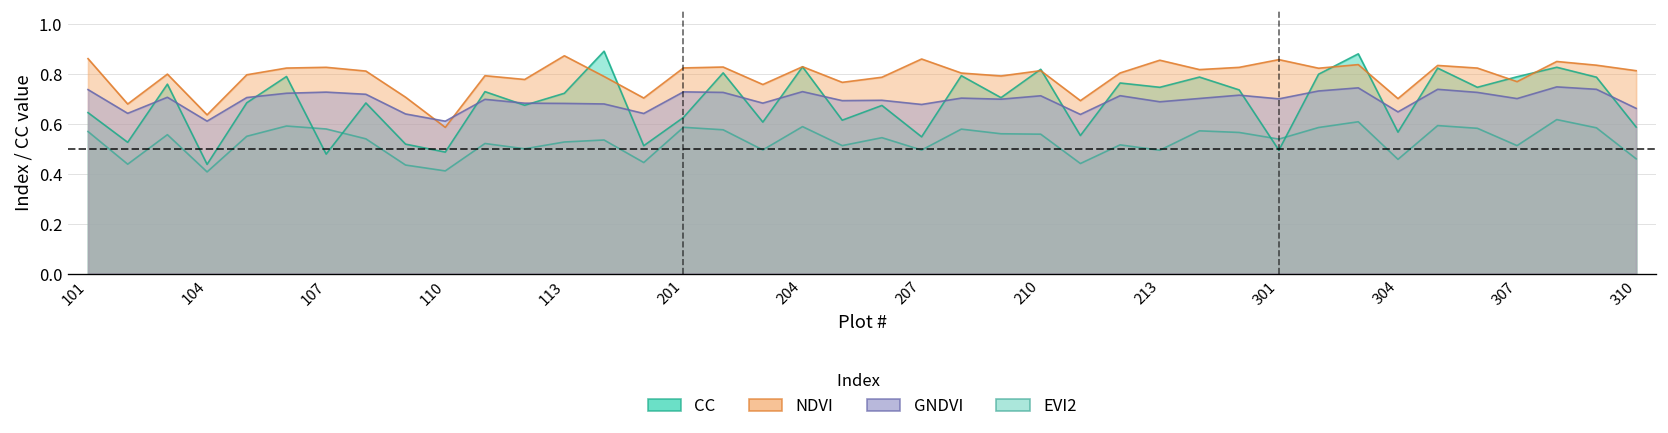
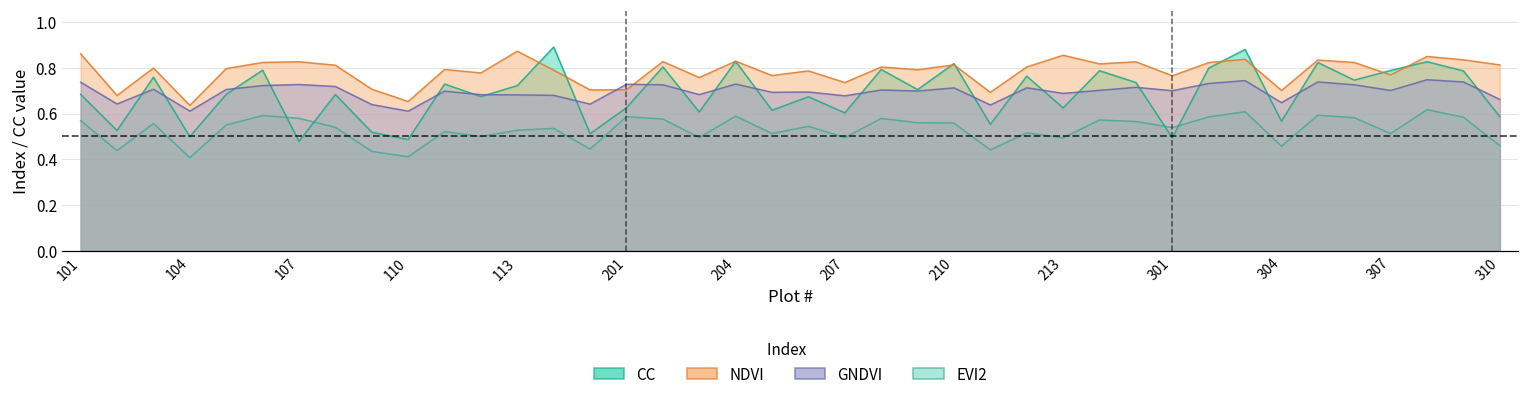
  {
    "CC": {
-     "101": 0.64,
-     "104": 0.44,
+     "101": 0.68,
+     "104": 0.50,
      "107": 0.48,
      "110": 0.49,
      "113": 0.72,
      "201": 0.63,
-     "207": 0.55,
-     "213": 0.75,
+     "207": 0.60,
+     "213": 0.62,
      "301": 0.49,
      "304": 0.57,
      "307": 0.79,
      "310": 0.59
    },
    "NDVI": {
      "101": 0.86,
      "104": 0.64,
      "107": 0.83,
-     "110": 0.59,
+     "110": 0.65,
      "113": 0.87,
-     "201": 0.82,
-     "207": 0.86,
+     "201": 0.70,
+     "207": 0.74,
      "213": 0.85,
-     "301": 0.86,
+     "301": 0.76,
      "304": 0.70,
      "307": 0.77,
      "310": 0.81
    }
  }
